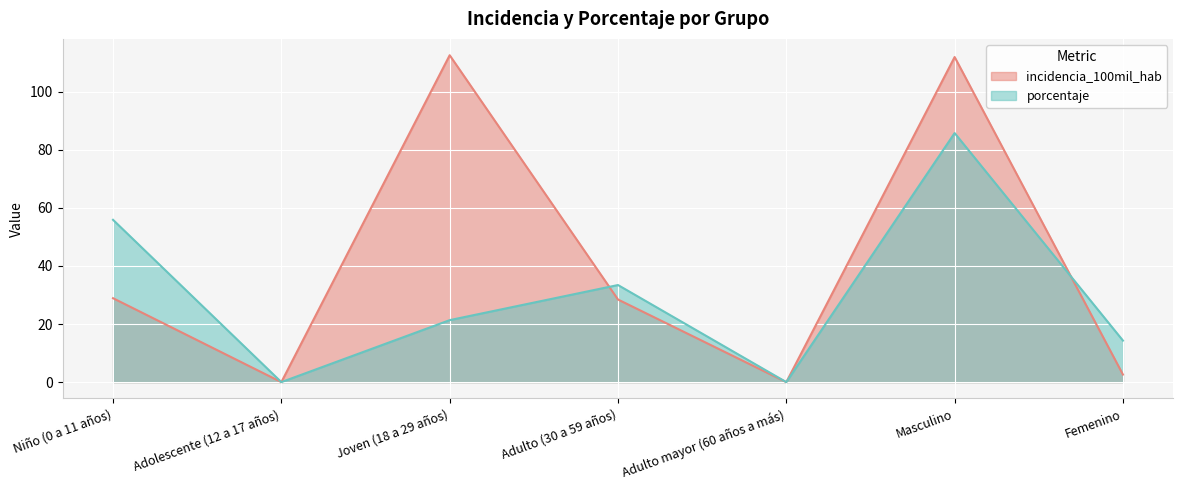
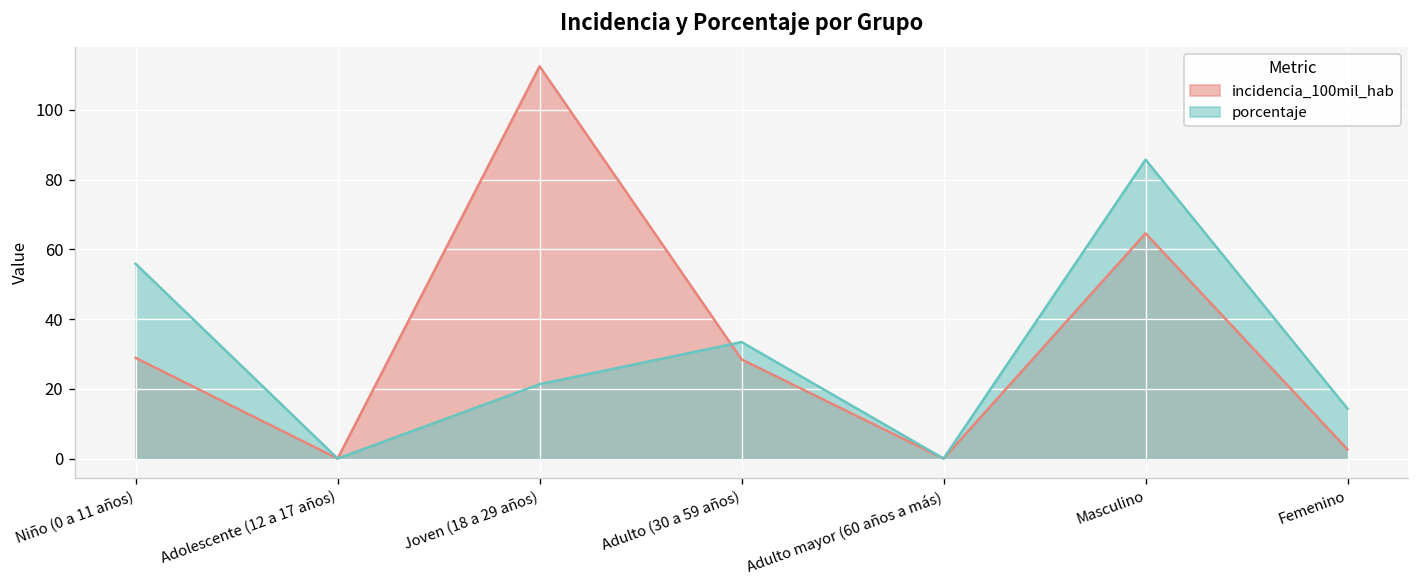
  {
    "incidencia_100mil_hab": {
      "Niño (0 a 11 años)": 29,
      "Joven (18 a 29 años)": 112,
      "Adulto (30 a 59 años)": 28,
-     "Masculino": 112,
+     "Masculino": 65,
      "Femenino": 3
    },
    "porcentaje": {
      "Niño (0 a 11 años)": 56,
      "Joven (18 a 29 años)": 21,
      "Adulto (30 a 59 años)": 33,
      "Masculino": 86,
      "Femenino": 14
    }
  }
